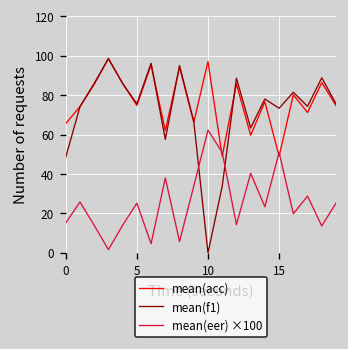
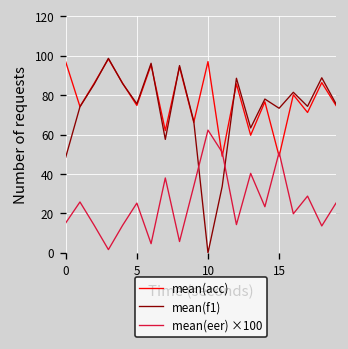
  {
    "mean(acc)": {
-     "0": 66,
+     "0": 97,
      "10": 97,
      "15": 49
    },
    "mean(f1)": {
      "0": 49,
      "10": 0,
      "15": 73
    },
    "mean(eer) ×100": {
      "0": 15,
      "5": 25,
      "10": 62,
      "15": 51
    }
  }
